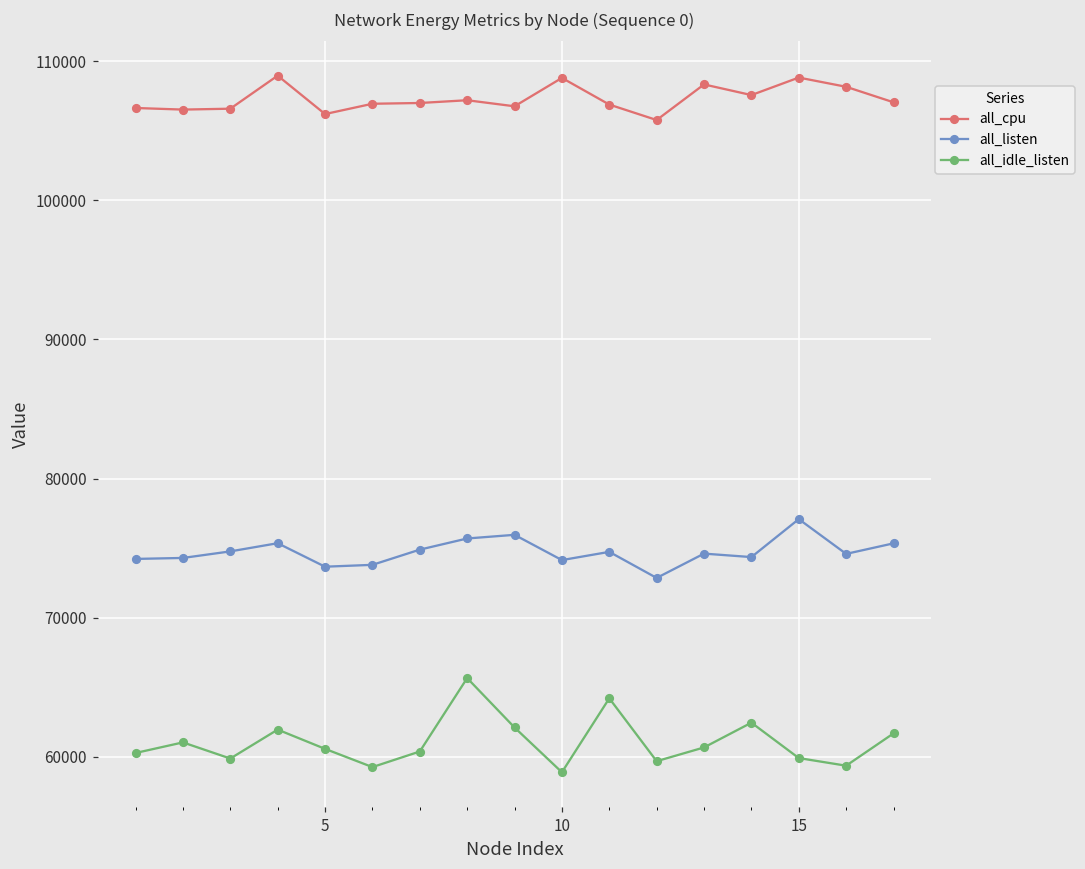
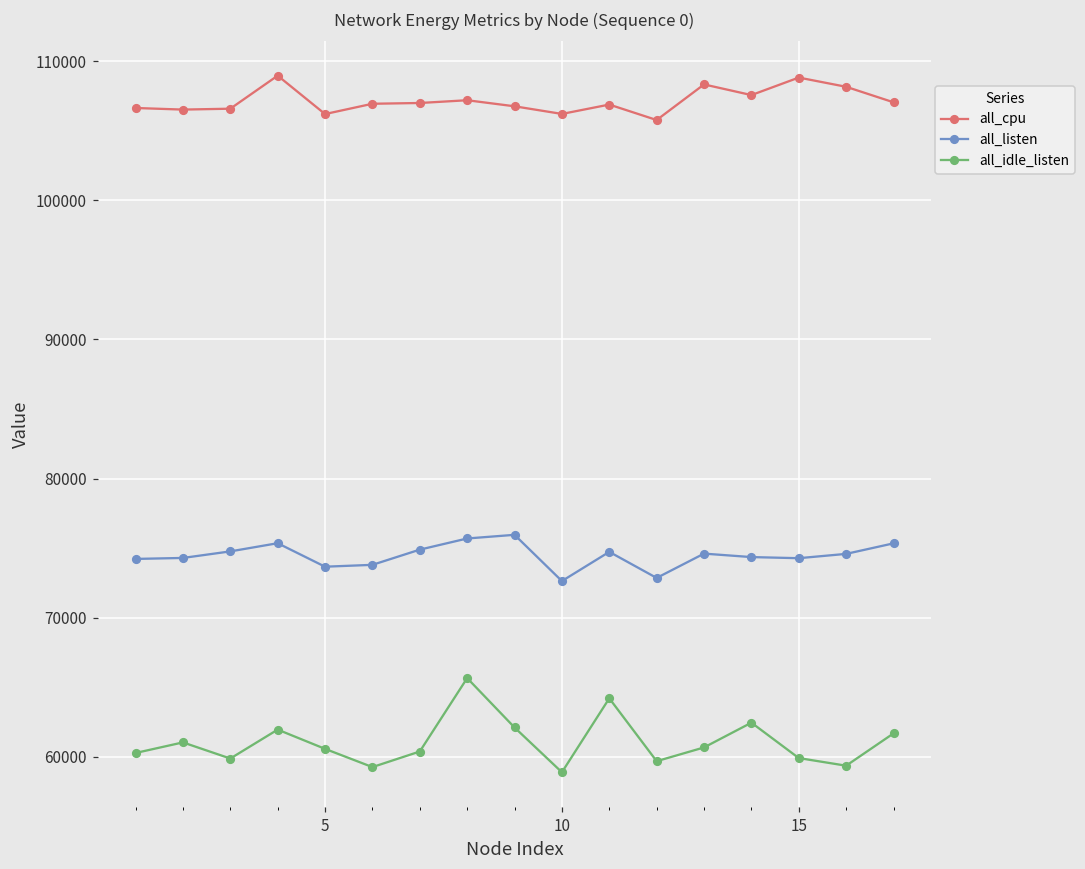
  {
    "all_cpu": {
      "5": 106200,
-     "10": 108800,
+     "10": 106200,
      "15": 108800
    },
    "all_listen": {
      "5": 73700,
-     "10": 74100,
-     "15": 77100
+     "10": 72600,
+     "15": 74300
    },
    "all_idle_listen": {
      "5": 60600,
      "10": 58900,
      "15": 59900
    }
  }
